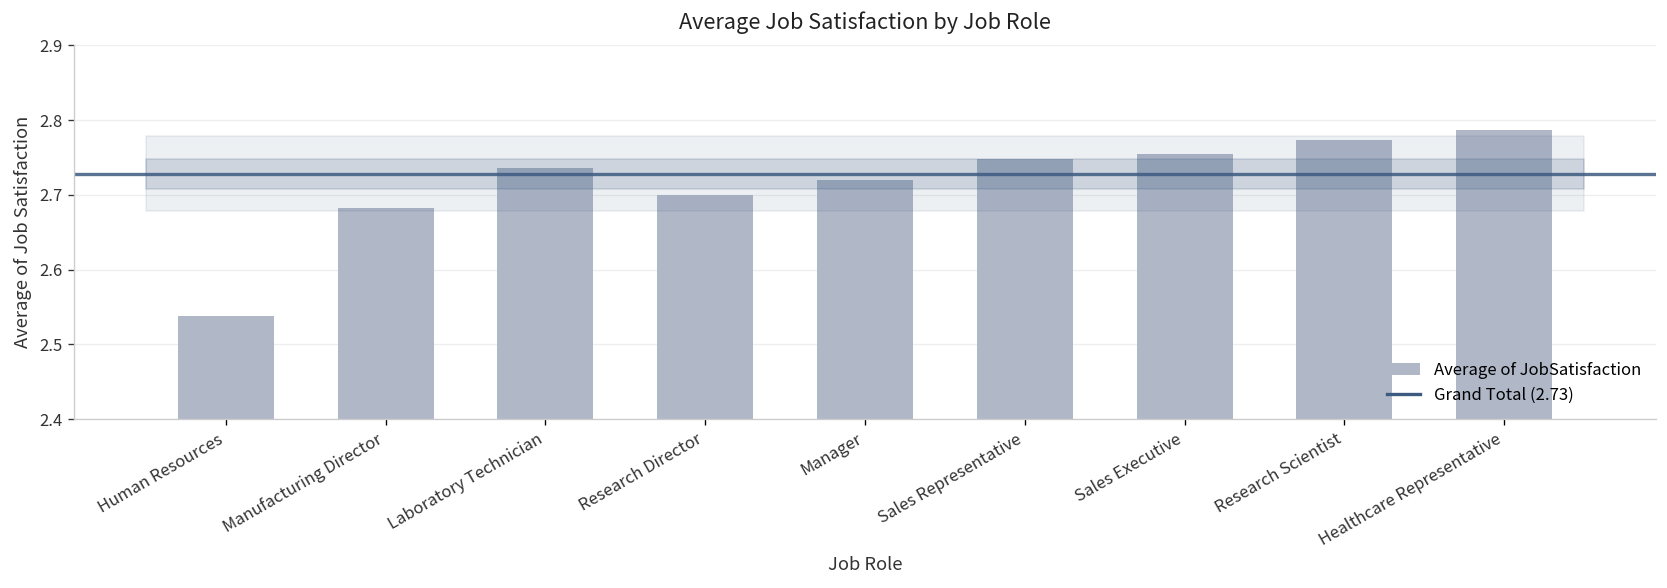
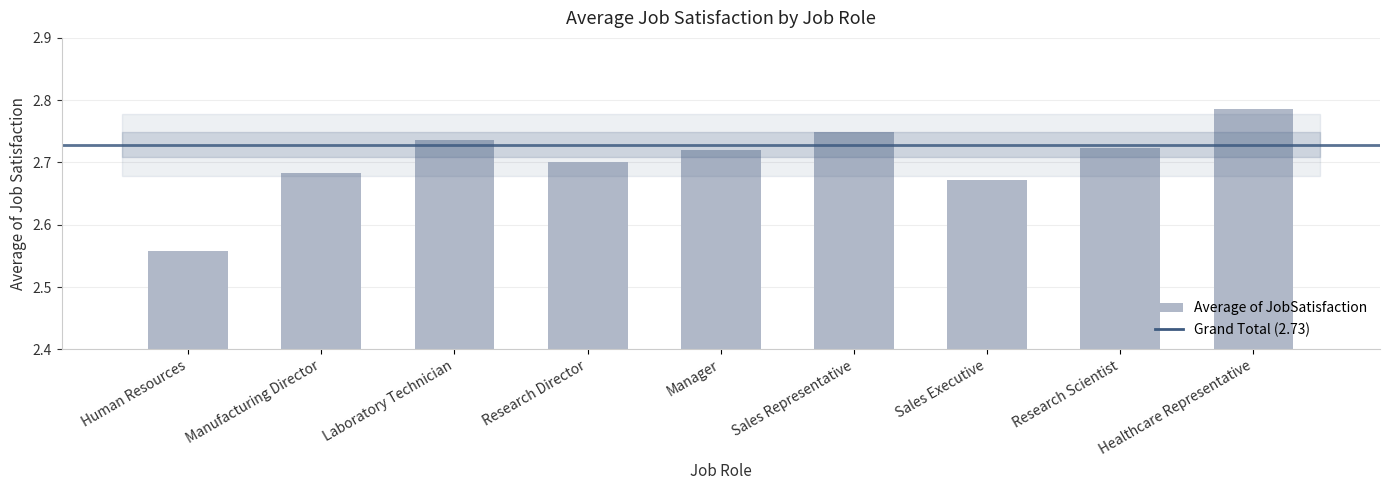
  {
    "Average of JobSatisfaction": {
-     "Human Resources": 2.54,
+     "Human Resources": 2.56,
      "Manufacturing Director": 2.68,
      "Laboratory Technician": 2.74,
      "Research Director": 2.70,
      "Manager": 2.72,
      "Sales Representative": 2.75,
-     "Sales Executive": 2.75,
-     "Research Scientist": 2.77,
+     "Sales Executive": 2.67,
+     "Research Scientist": 2.72,
      "Healthcare Representative": 2.79
    }
  }
